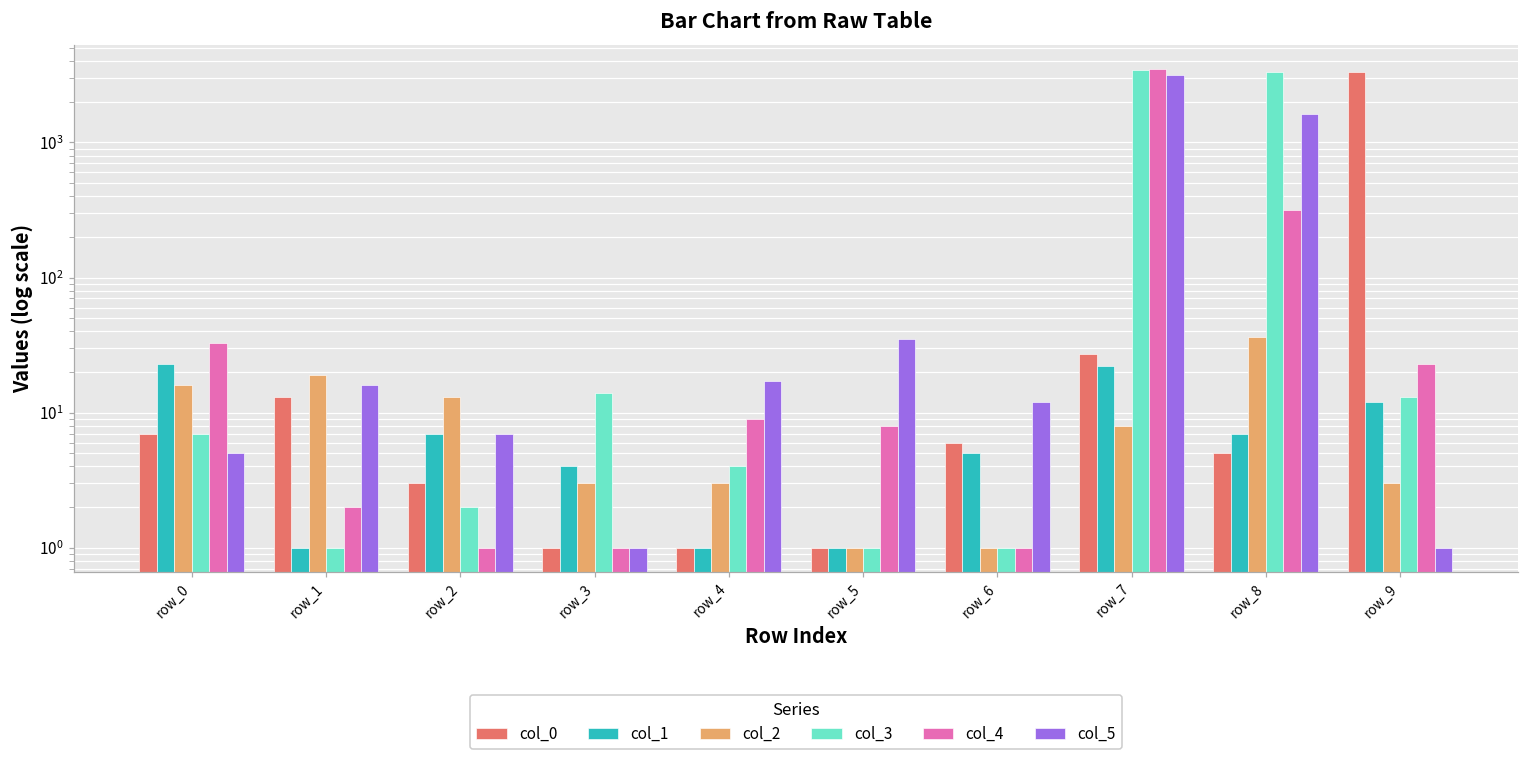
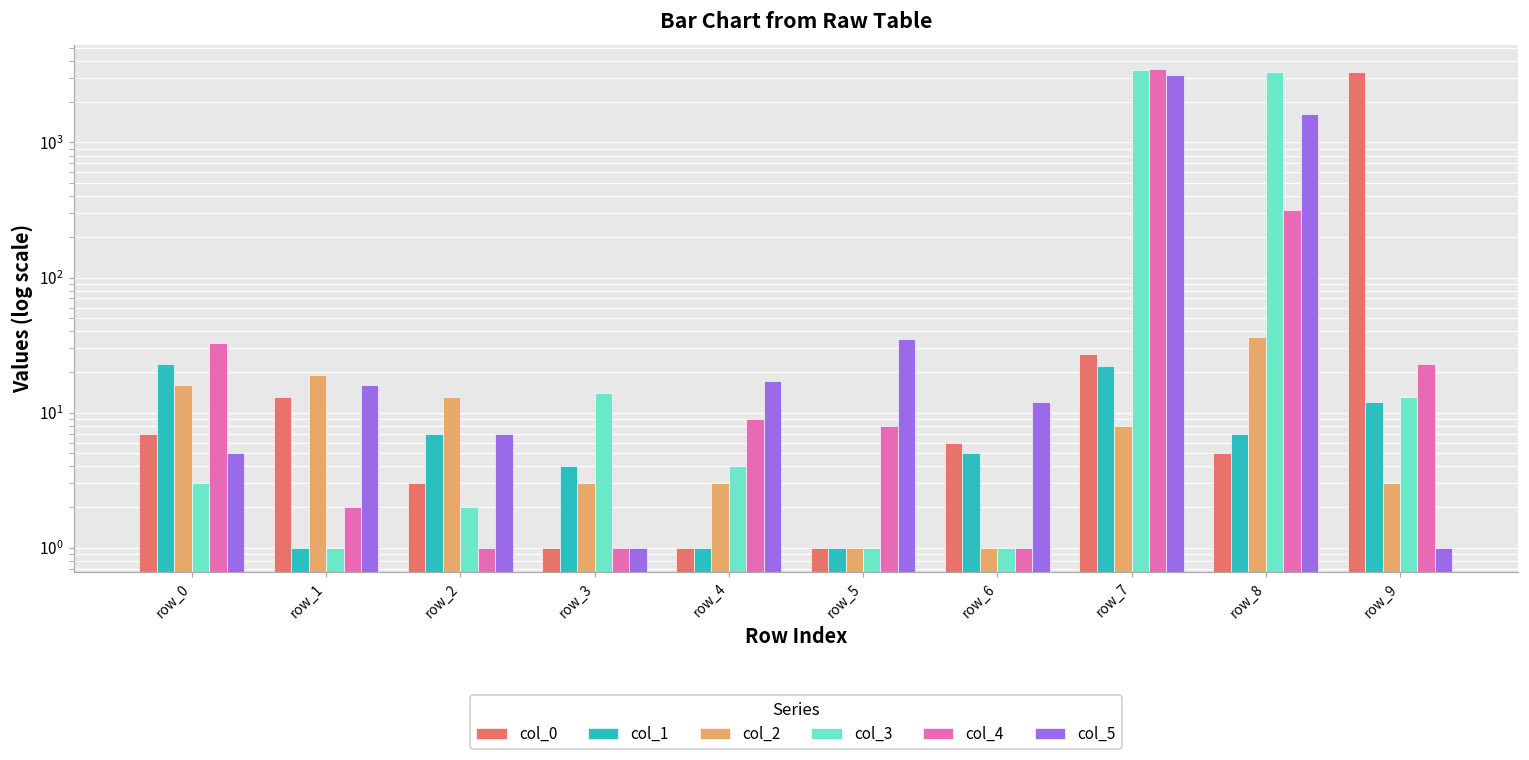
  {
    "col_1": {
      "row_0": 23,
      "row_1": 1.0,
      "row_2": 7,
      "row_3": 4.0,
      "row_4": 1.0,
      "row_5": 1.0,
      "row_6": 5.0,
      "row_7": 22,
      "row_8": 7,
      "row_9": 12
    },
    "col_3": {
-     "row_0": 7,
+     "row_0": 3.0,
      "row_1": 1.0,
      "row_2": 2.0,
      "row_3": 14,
      "row_4": 4.0,
      "row_5": 1.0,
      "row_6": 1.0,
      "row_7": 3500,
      "row_8": 3300,
      "row_9": 13
    },
    "col_4": {
      "row_0": 33,
      "row_1": 2.0,
      "row_2": 1.0,
      "row_3": 1.0,
      "row_4": 9,
      "row_5": 8,
      "row_6": 1.0,
      "row_7": 3500,
      "row_8": 320,
      "row_9": 23
    },
    "col_5": {
      "row_0": 5.0,
      "row_1": 16,
      "row_2": 7,
      "row_3": 1.0,
      "row_4": 17,
      "row_5": 35,
      "row_6": 12,
      "row_7": 3200,
      "row_8": 1600,
      "row_9": 1.0
    }
  }
